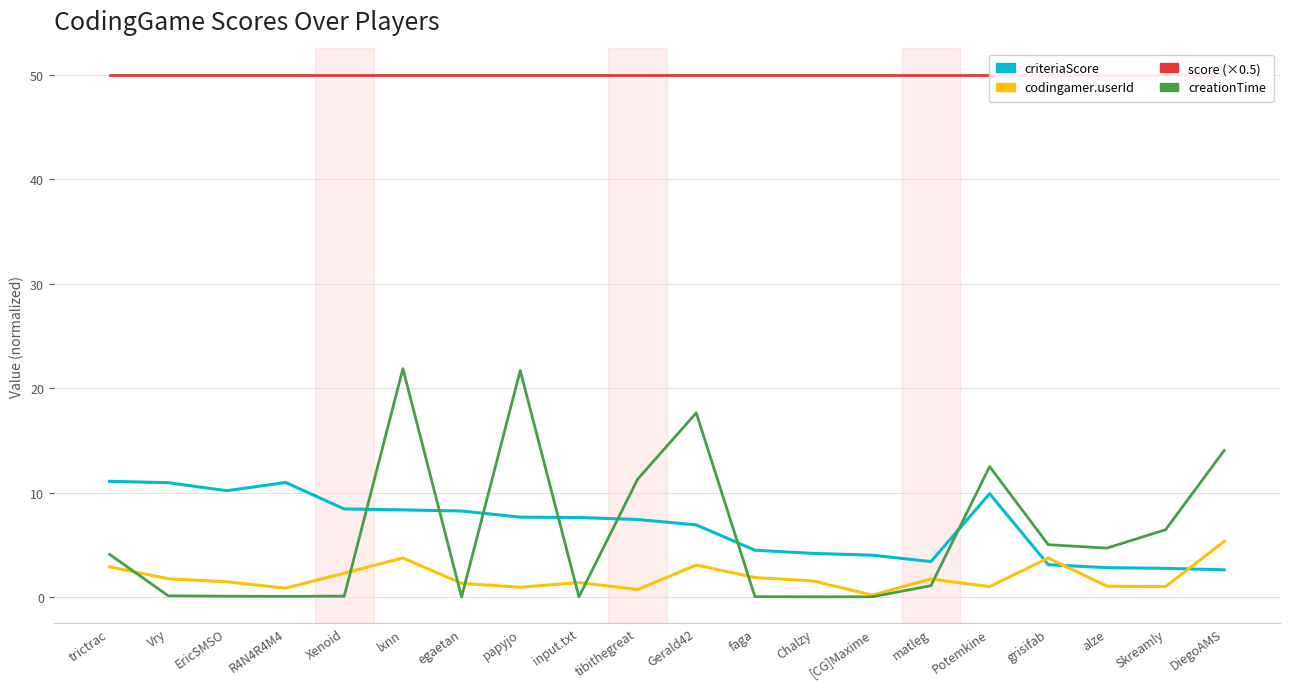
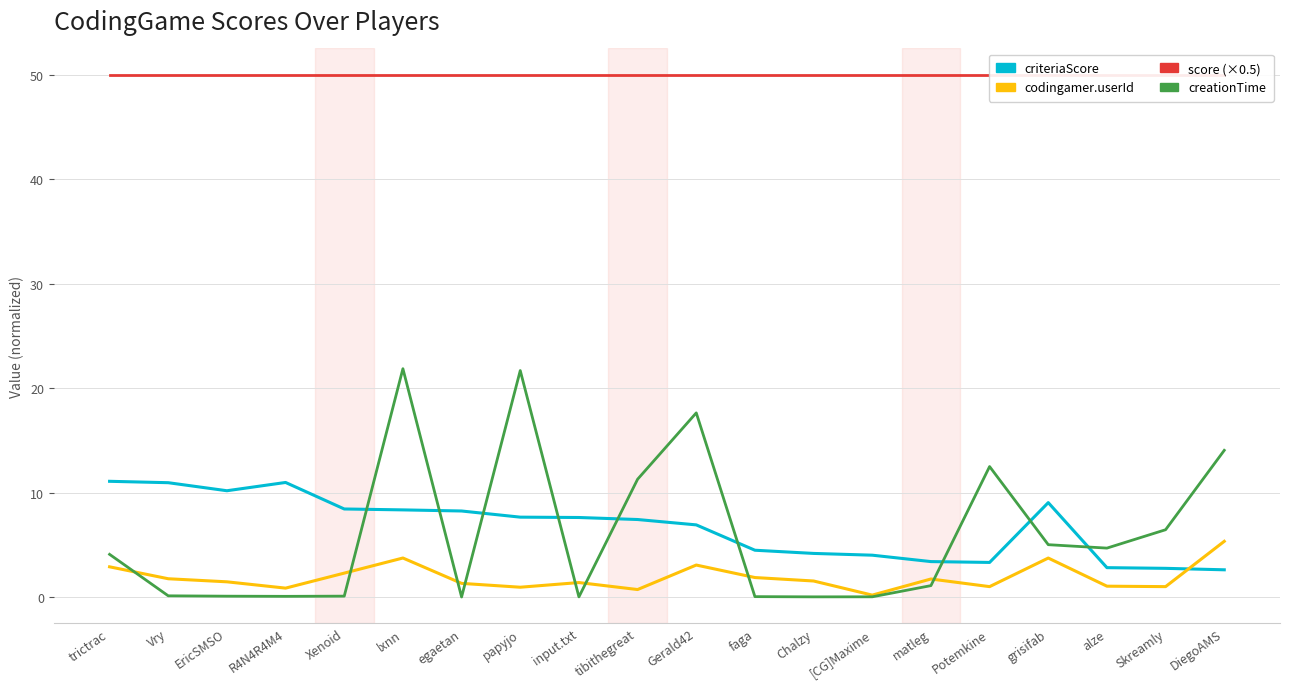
  {
    "criteriaScore": {
      "trictrac": 11.1,
      "Vry": 11.0,
      "EricSMSO": 10.2,
      "R4N4R4M4": 11.0,
      "Xenoid": 8.5,
      "lxnn": 8.4,
      "egaetan": 8.3,
      "papyjo": 7.7,
      "input.txt": 7.6,
      "tibithegreat": 7.4,
      "Gerald42": 6.9,
      "faga": 4.5,
      "Chalzy": 4.2,
      "[CG]Maxime": 4.0,
      "matleg": 3.4,
-     "Potemkine": 9.9,
-     "grisifab": 3.1,
+     "Potemkine": 3.3,
+     "grisifab": 9.1,
      "alze": 2.8,
      "Skreamly": 2.8,
      "DiegoAMS": 2.6
    },
    "codingamer.userId": {
      "trictrac": 2.9,
      "Vry": 1.8,
      "EricSMSO": 1.5,
      "R4N4R4M4": 0.9,
      "Xenoid": 2.3,
      "lxnn": 3.8,
      "egaetan": 1.3,
      "papyjo": 1.0,
      "input.txt": 1.4,
      "tibithegreat": 0.8,
      "Gerald42": 3.1,
      "faga": 1.9,
      "Chalzy": 1.6,
      "matleg": 1.8,
      "Potemkine": 1.0,
      "grisifab": 3.8,
      "alze": 1.1,
      "Skreamly": 1.0,
      "DiegoAMS": 5.4
    },
    "creationTime": {
      "trictrac": 4.1,
      "Vry": 0.2,
      "EricSMSO": 0.1,
      "R4N4R4M4": 0.1,
      "Xenoid": 0.1,
      "lxnn": 21.9,
      "egaetan": 0.0,
      "papyjo": 21.7,
      "input.txt": 0.0,
      "tibithegreat": 11.3,
      "Gerald42": 17.6,
      "faga": 0.1,
      "Chalzy": 0.1,
      "matleg": 1.1,
      "Potemkine": 12.5,
      "grisifab": 5.0,
      "alze": 4.7,
      "Skreamly": 6.5,
      "DiegoAMS": 14.1
    }
  }
